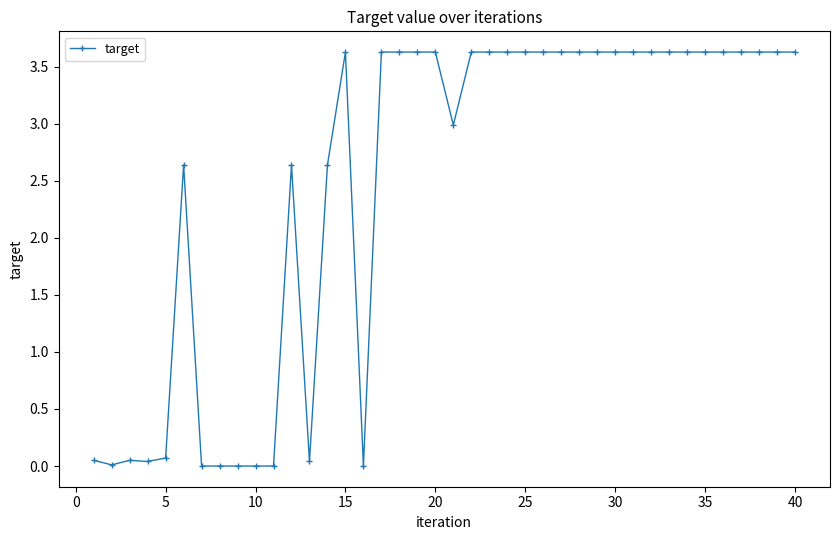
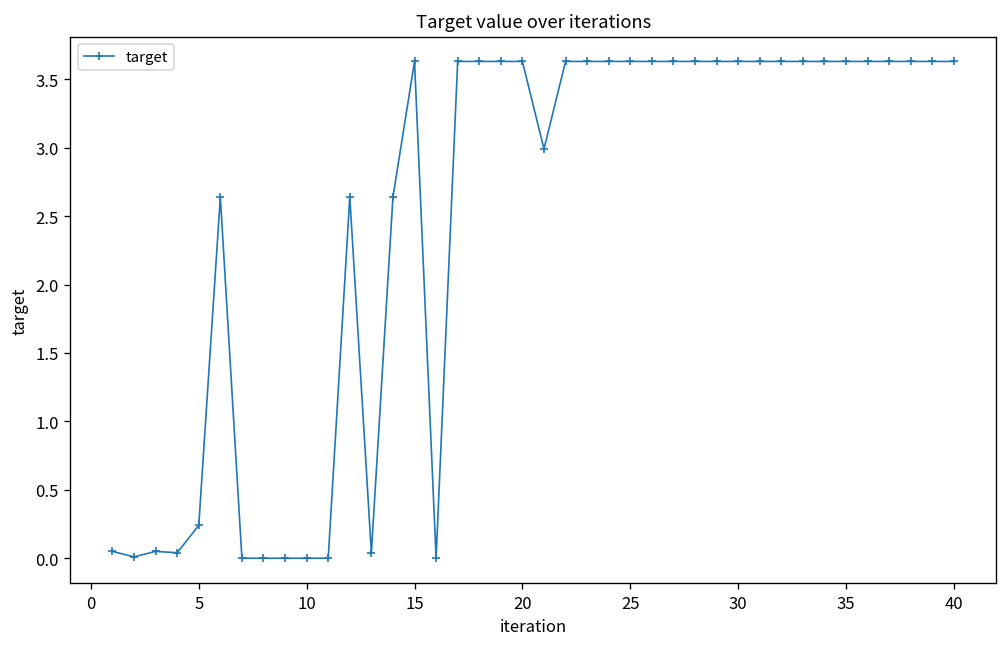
  {
-   "5": 0.07,
+   "5": 0.24,
    "10": 0.00,
    "15": 3.63,
    "20": 3.63,
    "25": 3.63,
    "30": 3.63,
    "35": 3.63,
    "40": 3.63
  }
